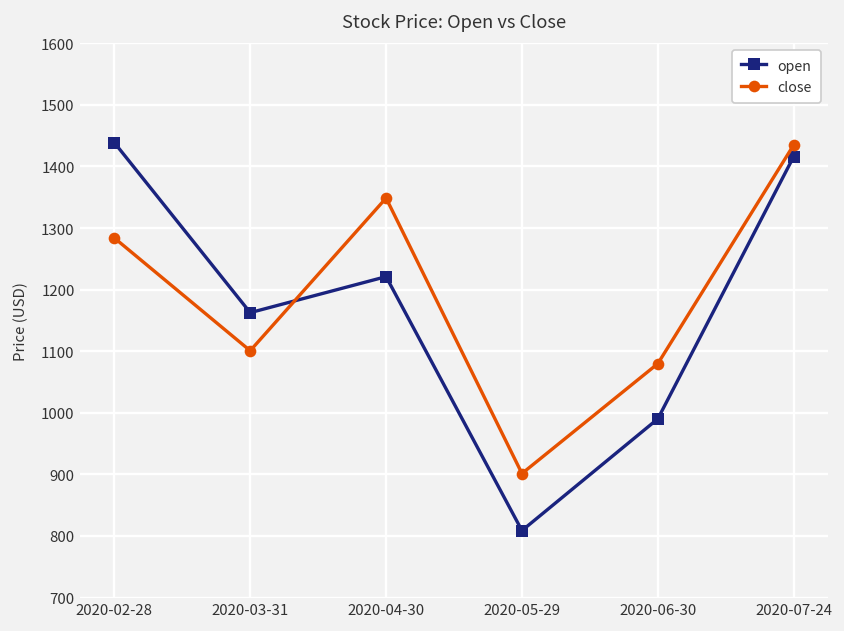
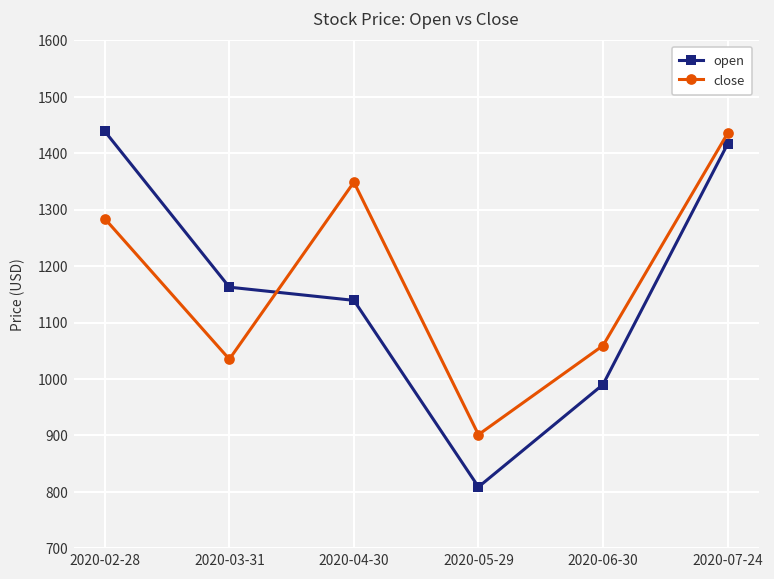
  {
    "open": {
      "2020-02-28": 1440,
      "2020-03-31": 1160,
-     "2020-04-30": 1220,
+     "2020-04-30": 1140,
      "2020-05-29": 810,
      "2020-06-30": 990,
      "2020-07-24": 1420
    },
    "close": {
      "2020-02-28": 1280,
-     "2020-03-31": 1100,
+     "2020-03-31": 1040,
      "2020-04-30": 1350,
      "2020-05-29": 900,
-     "2020-06-30": 1080,
+     "2020-06-30": 1060,
      "2020-07-24": 1430
    }
  }
